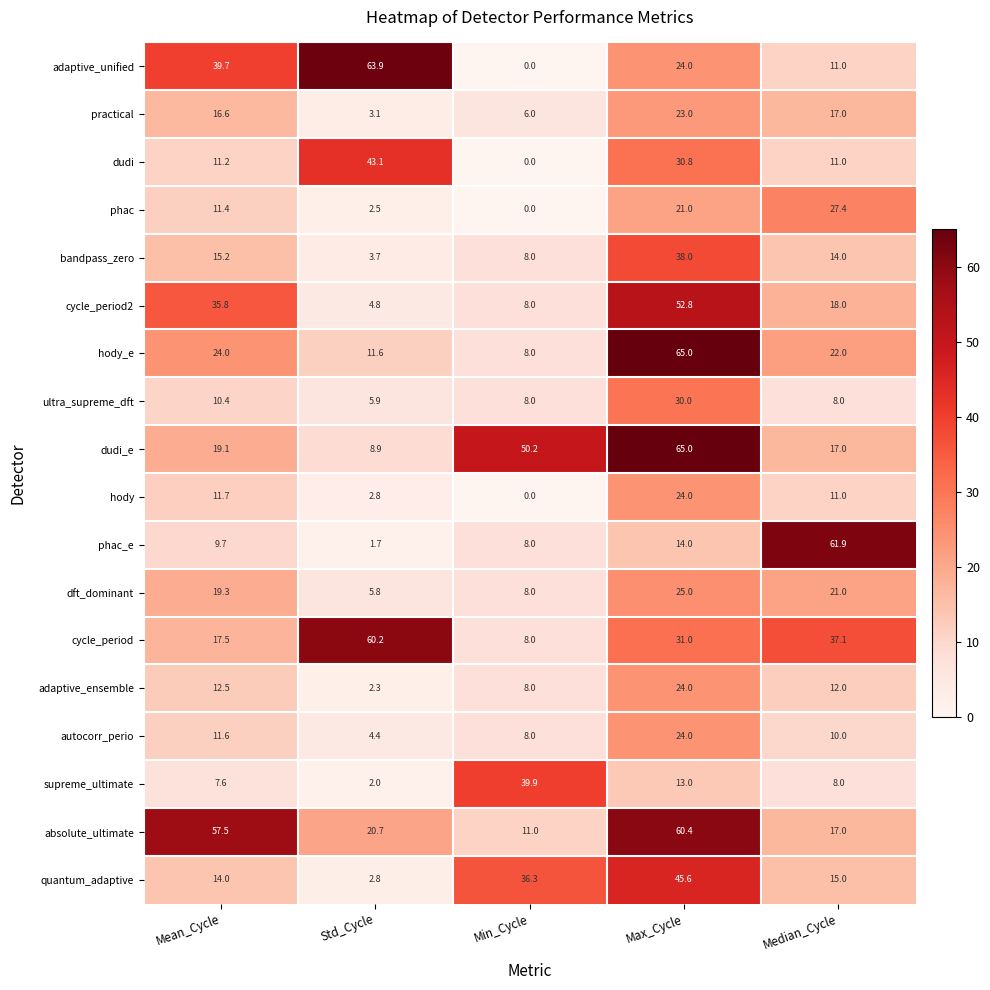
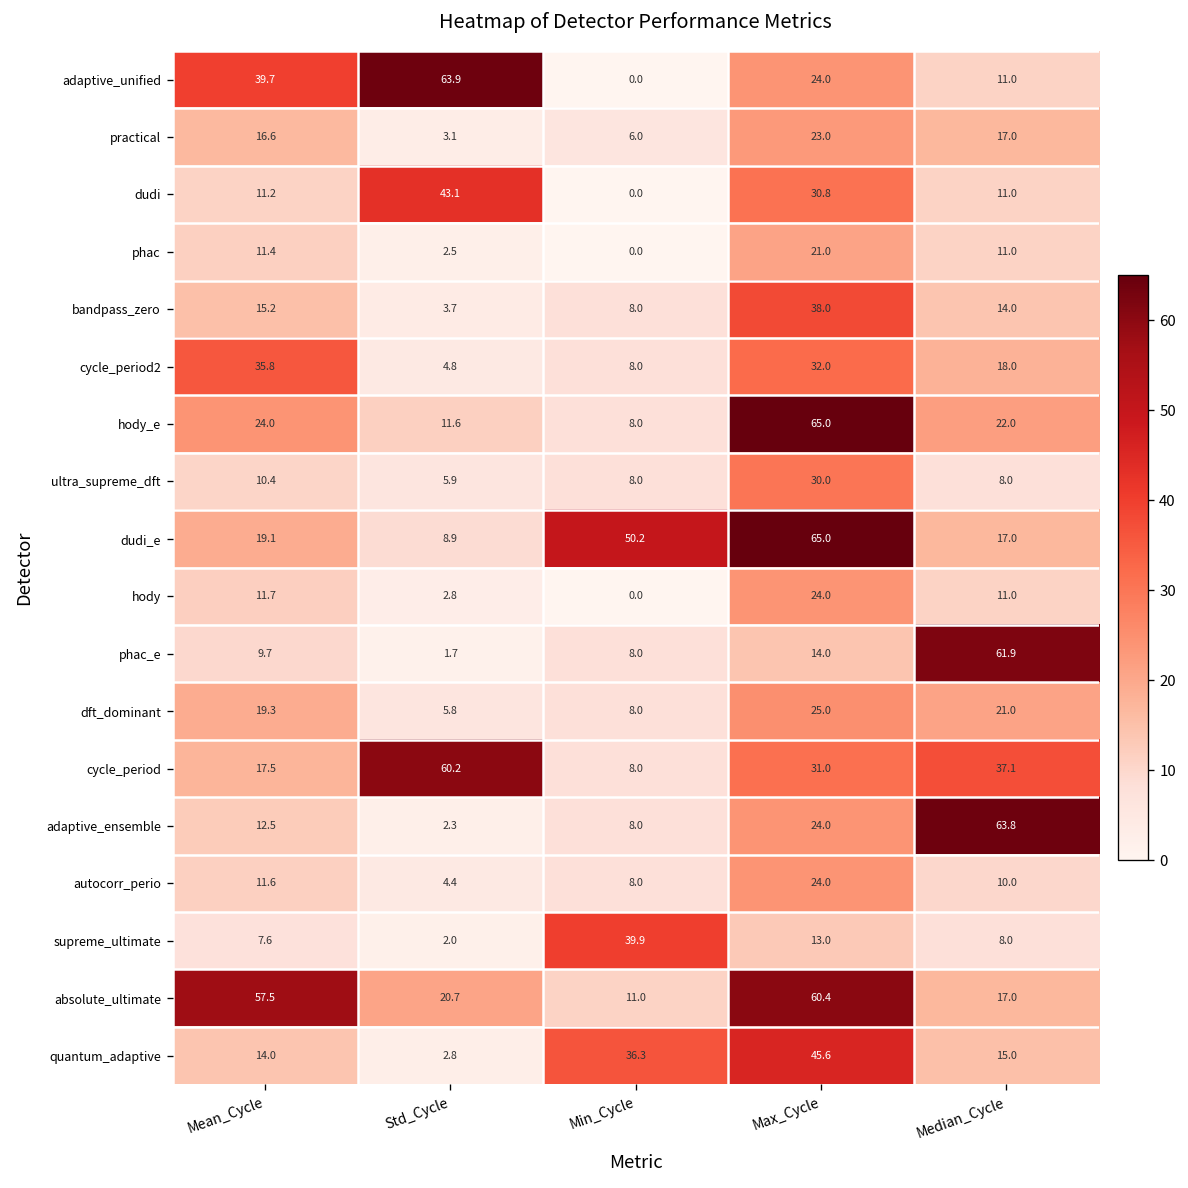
  {
    "adaptive_unified": {
      "Mean_Cycle": 39.7,
      "Std_Cycle": 63.9,
      "Min_Cycle": 0.0,
      "Max_Cycle": 24.0,
      "Median_Cycle": 11.0
    },
    "practical": {
      "Mean_Cycle": 16.6,
      "Std_Cycle": 3.1,
      "Min_Cycle": 6.0,
      "Max_Cycle": 23.0,
      "Median_Cycle": 17.0
    },
    "dudi": {
      "Mean_Cycle": 11.2,
      "Std_Cycle": 43.1,
      "Min_Cycle": 0.0,
      "Max_Cycle": 30.8,
      "Median_Cycle": 11.0
    },
    "phac": {
      "Mean_Cycle": 11.4,
      "Std_Cycle": 2.5,
      "Min_Cycle": 0.0,
      "Max_Cycle": 21.0,
-     "Median_Cycle": 27.4
+     "Median_Cycle": 11.0
    },
    "bandpass_zero": {
      "Mean_Cycle": 15.2,
      "Std_Cycle": 3.7,
      "Min_Cycle": 8.0,
      "Max_Cycle": 38.0,
      "Median_Cycle": 14.0
    },
    "cycle_period2": {
      "Mean_Cycle": 35.8,
      "Std_Cycle": 4.8,
      "Min_Cycle": 8.0,
-     "Max_Cycle": 52.8,
+     "Max_Cycle": 32.0,
      "Median_Cycle": 18.0
    },
    "hody_e": {
      "Mean_Cycle": 24.0,
      "Std_Cycle": 11.6,
      "Min_Cycle": 8.0,
      "Max_Cycle": 65.0,
      "Median_Cycle": 22.0
    },
    "ultra_supreme_dft": {
      "Mean_Cycle": 10.4,
      "Std_Cycle": 5.9,
      "Min_Cycle": 8.0,
      "Max_Cycle": 30.0,
      "Median_Cycle": 8.0
    },
    "dudi_e": {
      "Mean_Cycle": 19.1,
      "Std_Cycle": 8.9,
      "Min_Cycle": 50.2,
      "Max_Cycle": 65.0,
      "Median_Cycle": 17.0
    },
    "hody": {
      "Mean_Cycle": 11.7,
      "Std_Cycle": 2.8,
      "Min_Cycle": 0.0,
      "Max_Cycle": 24.0,
      "Median_Cycle": 11.0
    },
    "phac_e": {
      "Mean_Cycle": 9.7,
      "Std_Cycle": 1.7,
      "Min_Cycle": 8.0,
      "Max_Cycle": 14.0,
      "Median_Cycle": 61.9
    },
    "dft_dominant": {
      "Mean_Cycle": 19.3,
      "Std_Cycle": 5.8,
      "Min_Cycle": 8.0,
      "Max_Cycle": 25.0,
      "Median_Cycle": 21.0
    },
    "cycle_period": {
      "Mean_Cycle": 17.5,
      "Std_Cycle": 60.2,
      "Min_Cycle": 8.0,
      "Max_Cycle": 31.0,
      "Median_Cycle": 37.1
    },
    "adaptive_ensemble": {
      "Mean_Cycle": 12.5,
      "Std_Cycle": 2.3,
      "Min_Cycle": 8.0,
      "Max_Cycle": 24.0,
-     "Median_Cycle": 12.0
+     "Median_Cycle": 63.8
    },
    "autocorr_perio": {
      "Mean_Cycle": 11.6,
      "Std_Cycle": 4.4,
      "Min_Cycle": 8.0,
      "Max_Cycle": 24.0,
      "Median_Cycle": 10.0
    },
    "supreme_ultimate": {
      "Mean_Cycle": 7.6,
      "Std_Cycle": 2.0,
      "Min_Cycle": 39.9,
      "Max_Cycle": 13.0,
      "Median_Cycle": 8.0
    },
    "absolute_ultimate": {
      "Mean_Cycle": 57.5,
      "Std_Cycle": 20.7,
      "Min_Cycle": 11.0,
      "Max_Cycle": 60.4,
      "Median_Cycle": 17.0
    },
    "quantum_adaptive": {
      "Mean_Cycle": 14.0,
      "Std_Cycle": 2.8,
      "Min_Cycle": 36.3,
      "Max_Cycle": 45.6,
      "Median_Cycle": 15.0
    }
  }
